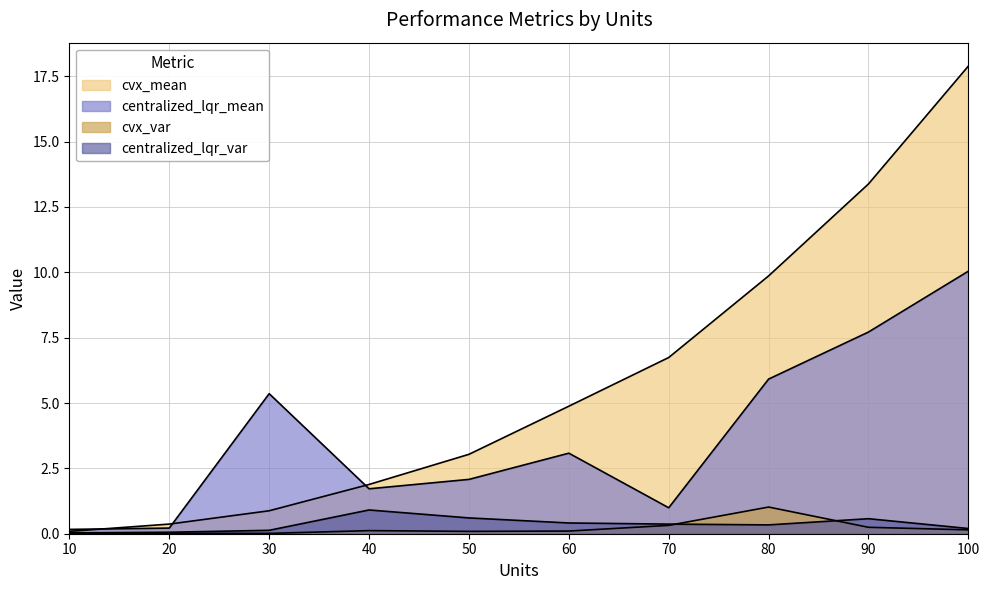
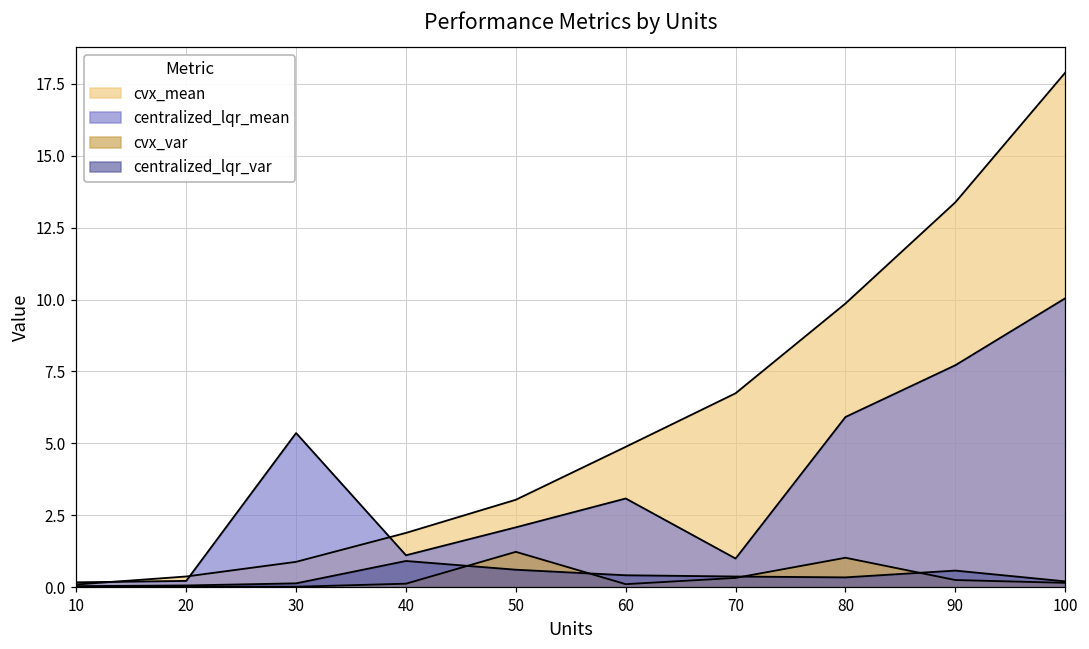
  {
    "cvx_mean": {
      "20": 0.4,
      "30": 0.9,
      "40": 1.9,
      "50": 3.0,
      "60": 4.9,
      "70": 6.7,
      "80": 9.9,
      "90": 13.4,
      "100": 17.9
    },
    "centralized_lqr_mean": {
      "20": 0.2,
      "30": 5.4,
-     "40": 1.7,
+     "40": 1.1,
      "50": 2.1,
      "60": 3.1,
      "70": 1.0,
      "80": 5.9,
      "90": 7.7,
      "100": 10.0
    },
    "cvx_var": {
      "30": 0.0,
      "40": 0.1,
-     "50": 0.1,
+     "50": 1.2,
      "60": 0.1,
      "80": 1.0,
      "90": 0.2
    },
    "centralized_lqr_var": {
      "30": 0.1,
      "40": 0.9,
      "50": 0.6,
      "60": 0.4,
      "80": 0.3,
      "90": 0.6
    }
  }
